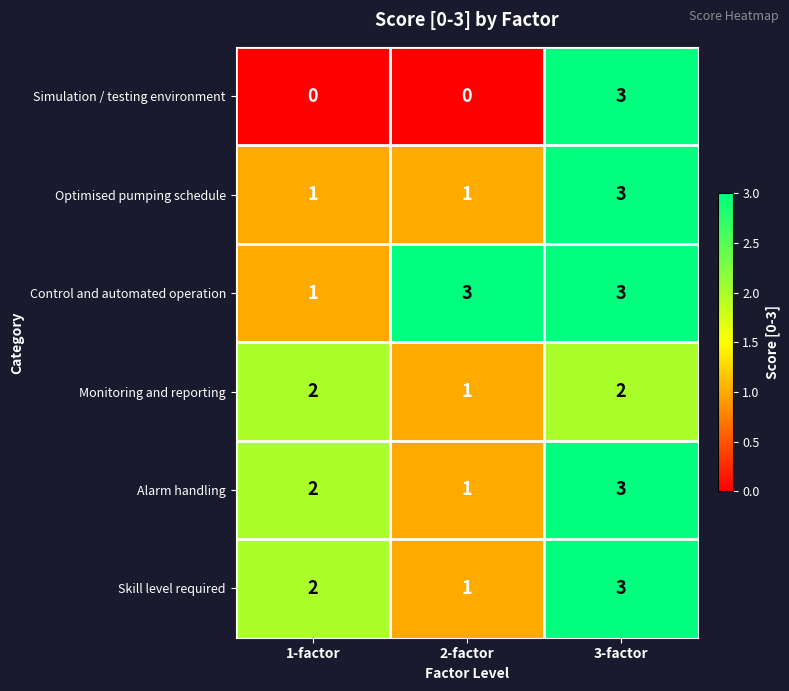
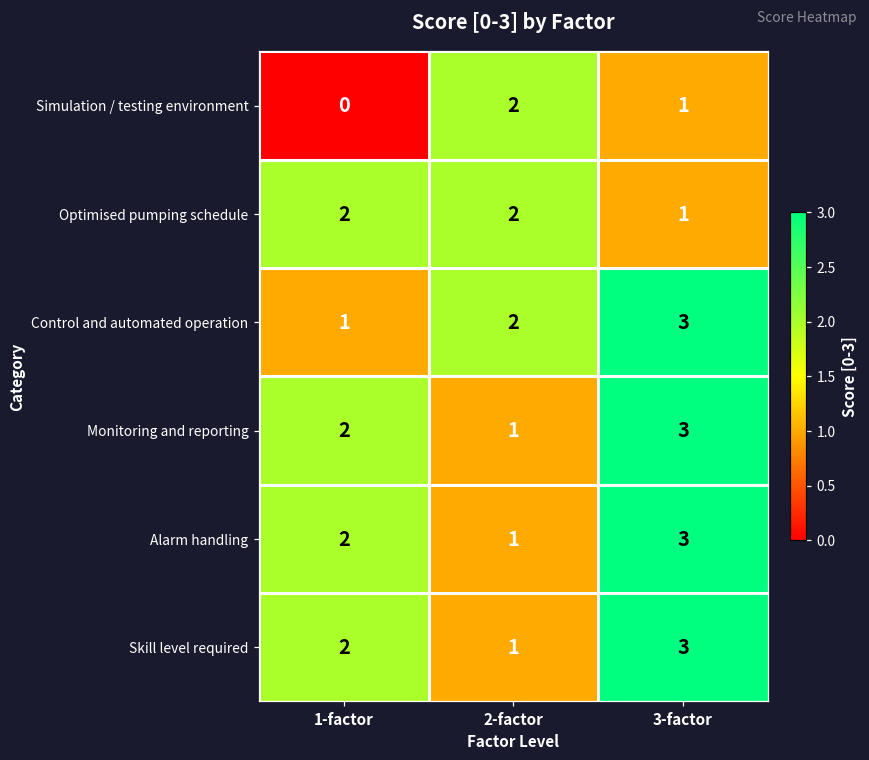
  {
    "Simulation / testing environment": {
      "1-factor": 0,
-     "2-factor": 0,
-     "3-factor": 3
+     "2-factor": 2,
+     "3-factor": 1
    },
    "Optimised pumping schedule": {
-     "1-factor": 1,
-     "2-factor": 1,
-     "3-factor": 3
+     "1-factor": 2,
+     "2-factor": 2,
+     "3-factor": 1
    },
    "Control and automated operation": {
      "1-factor": 1,
-     "2-factor": 3,
+     "2-factor": 2,
      "3-factor": 3
    },
    "Monitoring and reporting": {
      "1-factor": 2,
      "2-factor": 1,
-     "3-factor": 2
+     "3-factor": 3
    },
    "Alarm handling": {
      "1-factor": 2,
      "2-factor": 1,
      "3-factor": 3
    },
    "Skill level required": {
      "1-factor": 2,
      "2-factor": 1,
      "3-factor": 3
    }
  }
